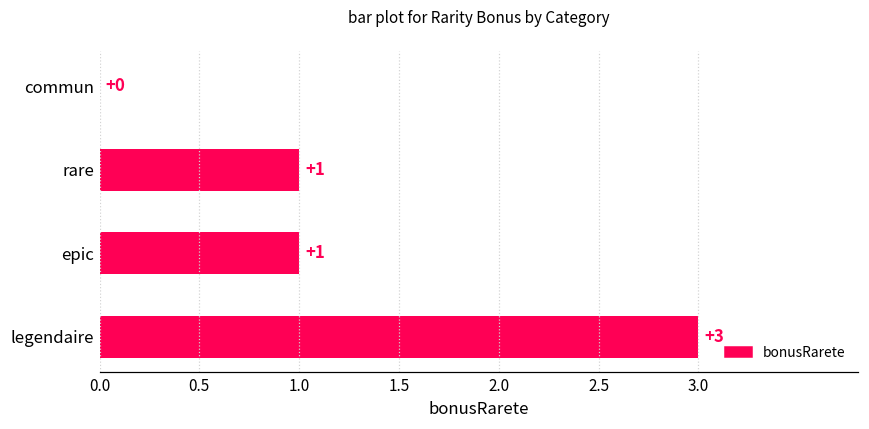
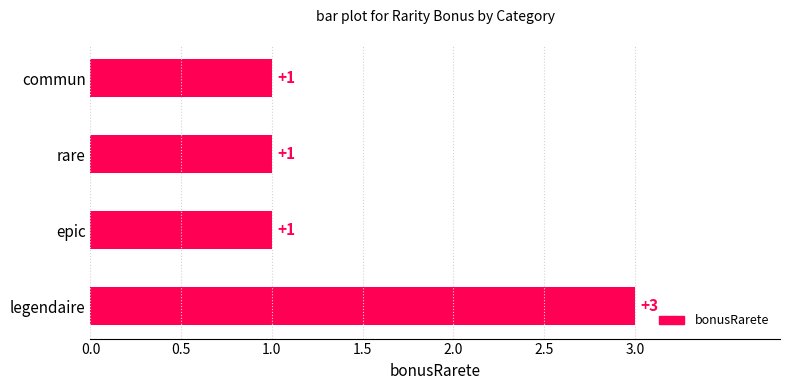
  {
-   "commun": "+0",
+   "commun": "+1",
    "rare": "+1",
    "epic": "+1",
    "legendaire": "+3"
  }
